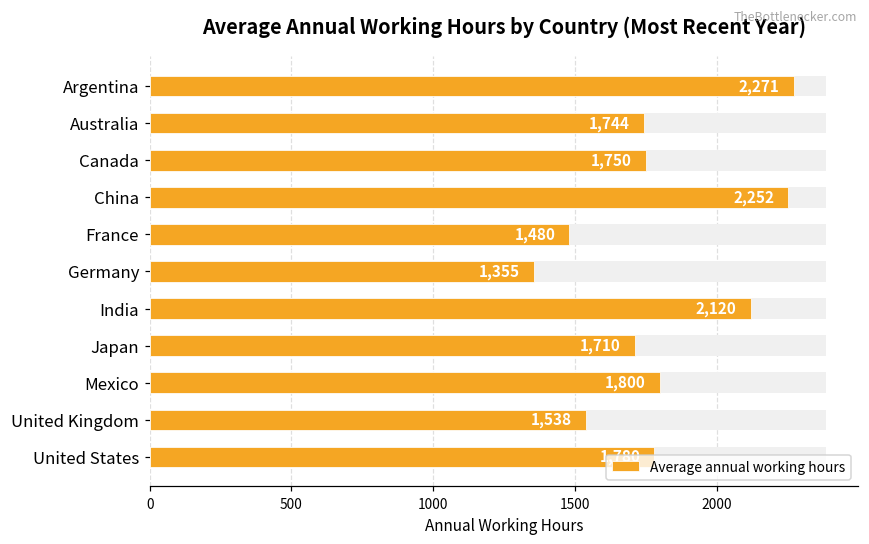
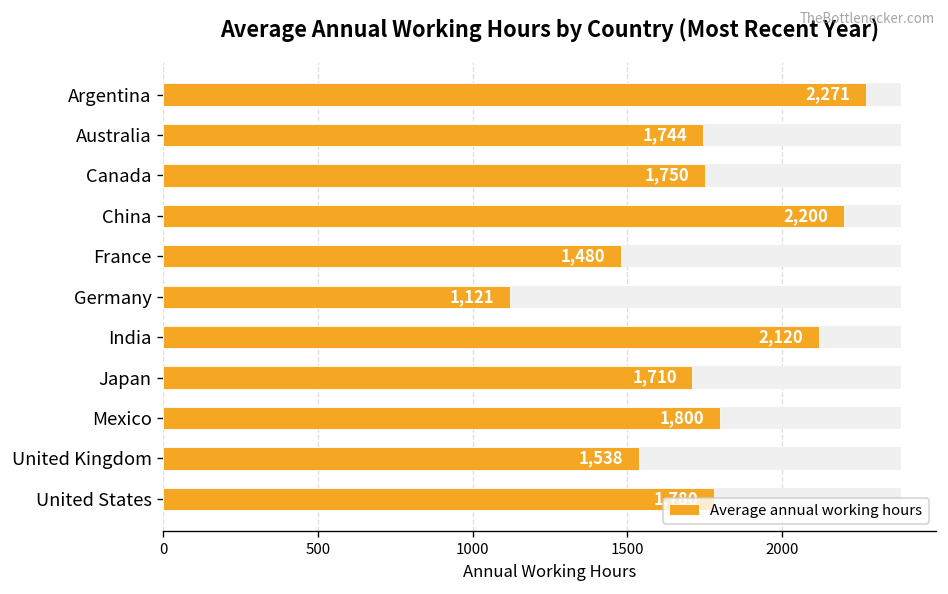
  {
    "Average annual working hours": {
-     "China": "2,252",
-     "Germany": "1,355"
+     "China": "2,200",
+     "Germany": "1,121"
    }
  }
